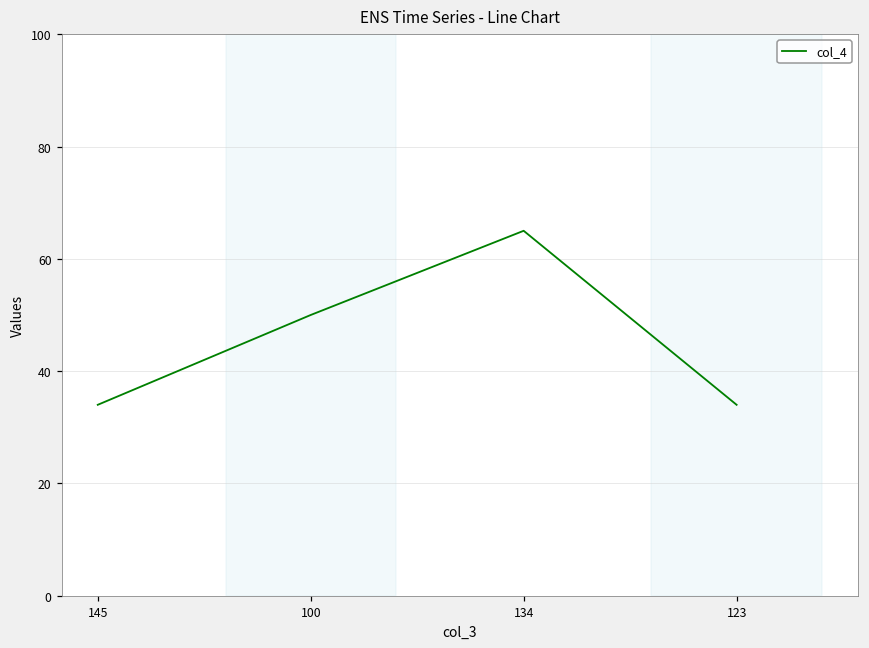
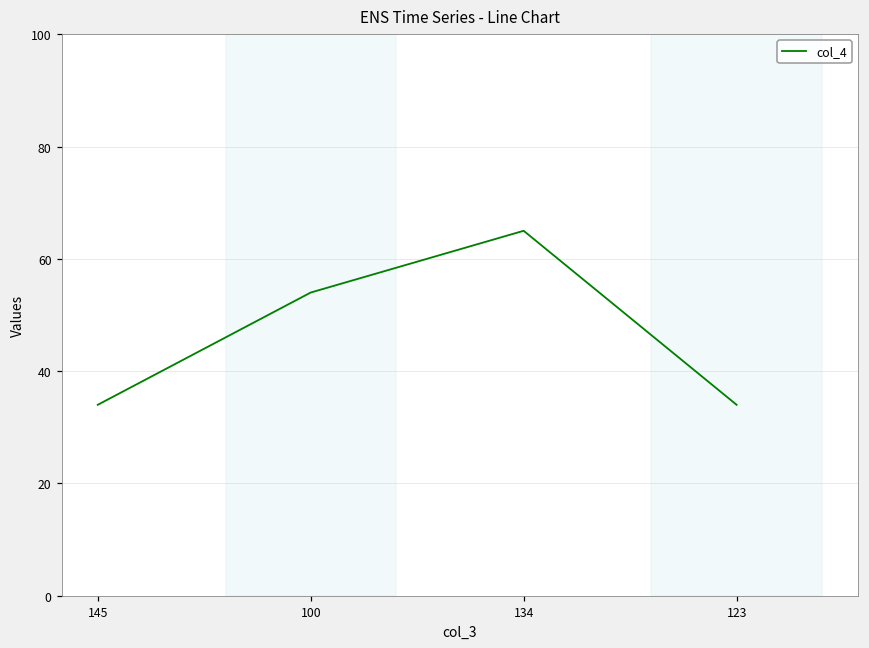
  {
    "145": 34,
-   "100": 50,
+   "100": 54,
    "134": 65,
    "123": 34
  }
